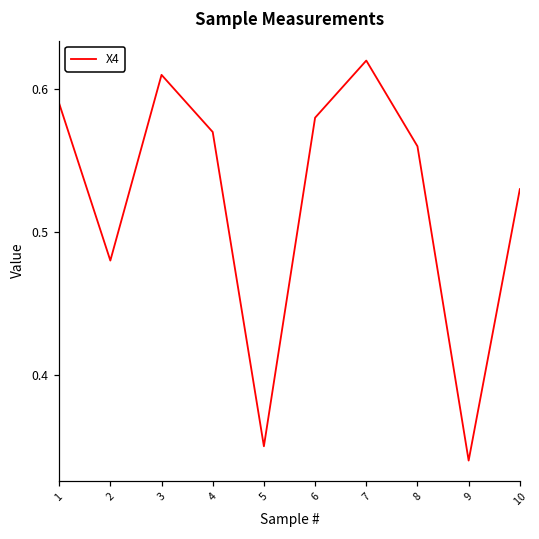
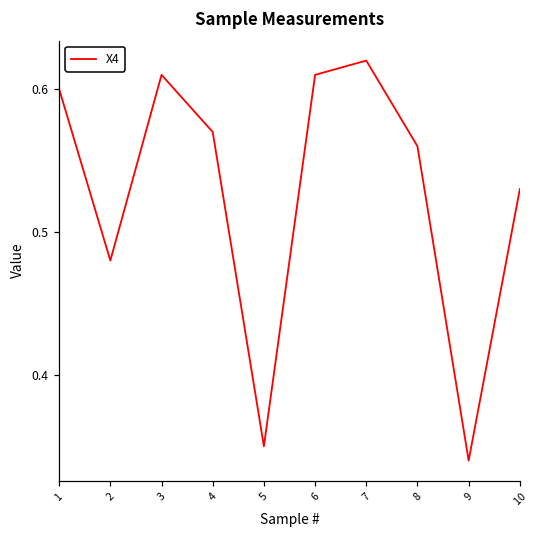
  {
-   "1": 0.59,
+   "1": 0.60,
    "2": 0.48,
    "3": 0.61,
    "4": 0.57,
    "5": 0.35,
-   "6": 0.58,
+   "6": 0.61,
    "7": 0.62,
    "8": 0.56,
    "9": 0.34,
    "10": 0.53
  }
